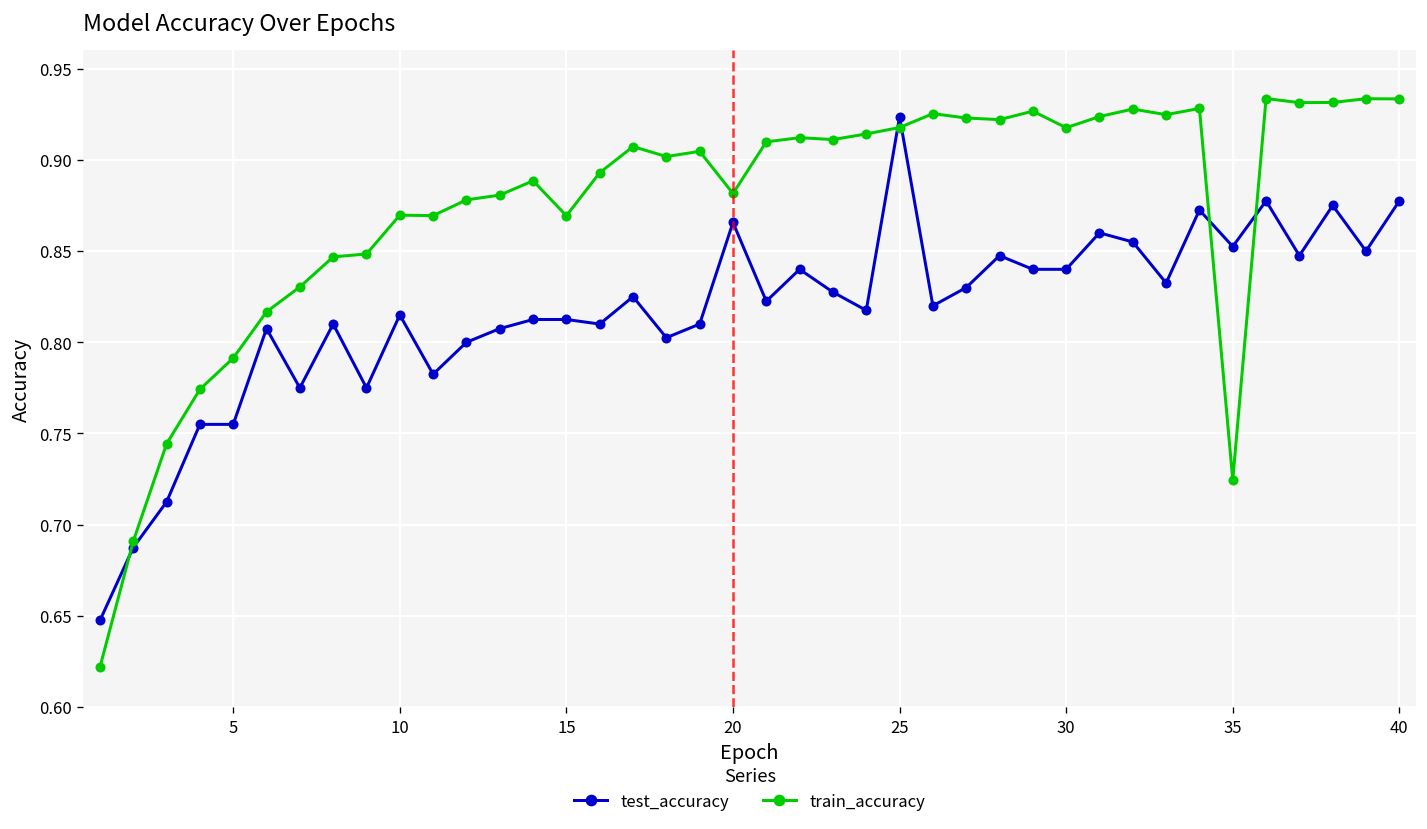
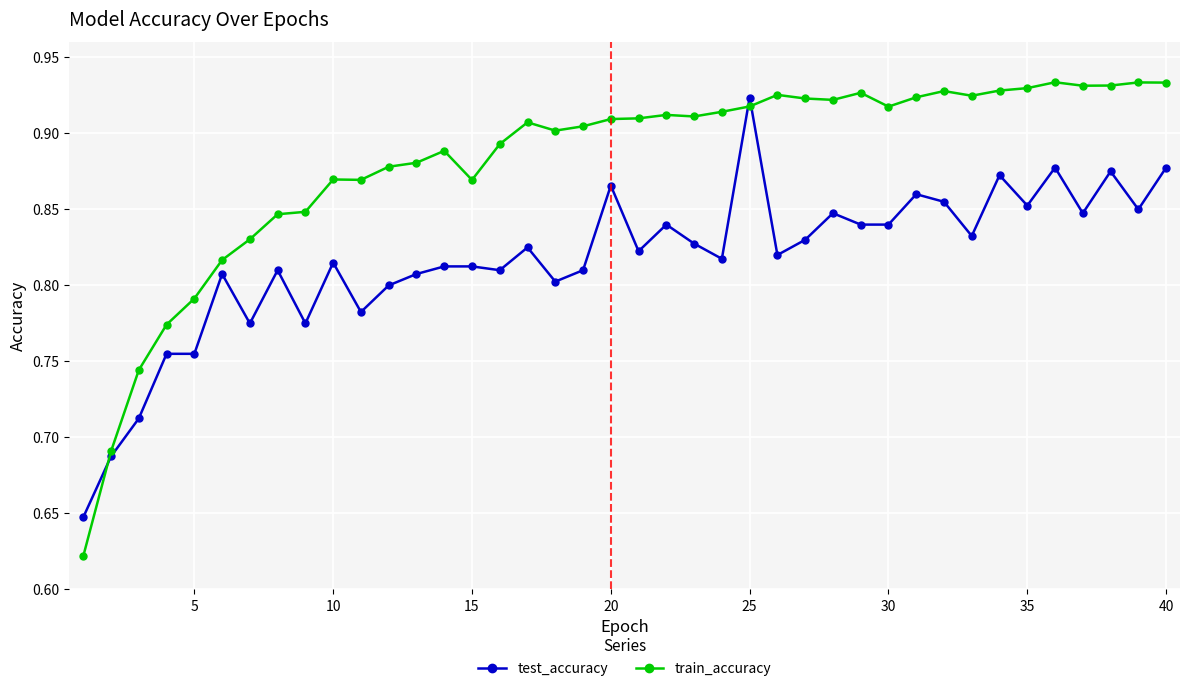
  {
    "test_accuracy": {
      "5": 0.755,
      "10": 0.815,
      "15": 0.813,
      "20": 0.866,
      "25": 0.924,
      "30": 0.840,
      "35": 0.853,
      "40": 0.877
    },
    "train_accuracy": {
      "5": 0.791,
      "10": 0.870,
      "15": 0.869,
-     "20": 0.882,
+     "20": 0.909,
      "25": 0.918,
      "30": 0.918,
-     "35": 0.725,
+     "35": 0.930,
      "40": 0.933
    }
  }
